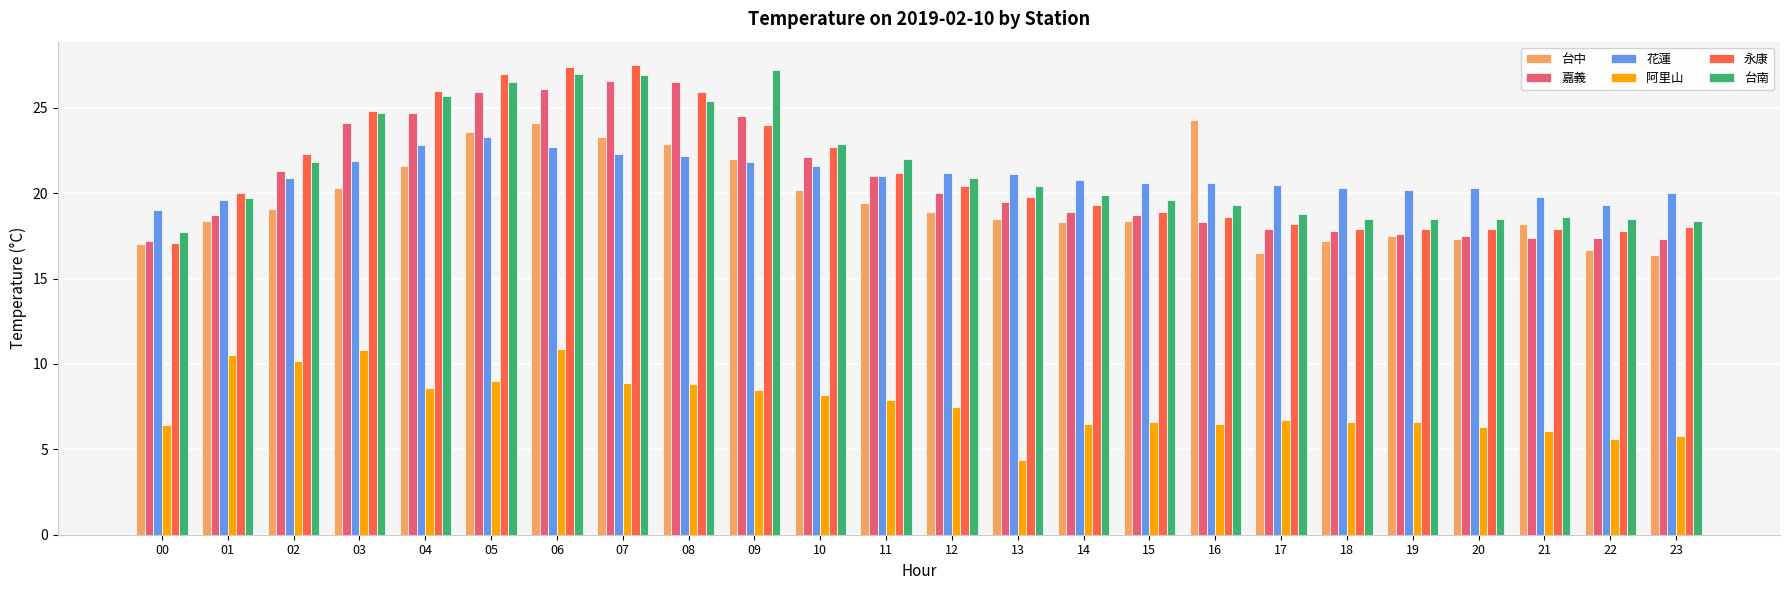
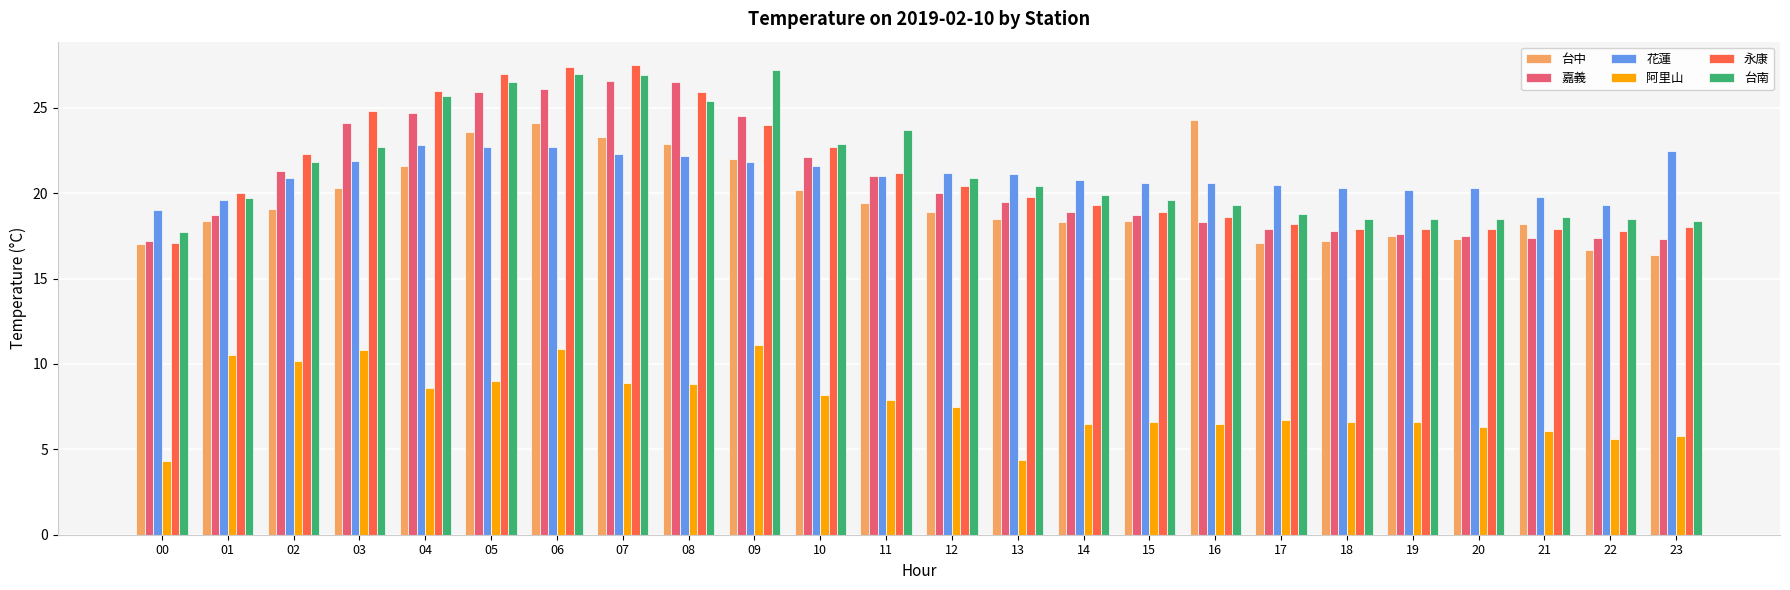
  {
    "台中": {
      "00": 17.0,
      "01": 18.4,
      "02": 19.1,
      "03": 20.3,
      "04": 21.6,
      "05": 23.6,
      "06": 24.1,
      "07": 23.3,
      "08": 22.9,
      "09": 22.0,
      "10": 20.2,
      "11": 19.4,
      "12": 18.9,
      "13": 18.5,
      "14": 18.3,
      "15": 18.4,
      "16": 24.3,
-     "17": 16.5,
+     "17": 17.1,
      "18": 17.2,
      "19": 17.5,
      "20": 17.3,
      "21": 18.2,
      "22": 16.7,
      "23": 16.4
    },
    "花蓮": {
      "00": 19.0,
      "01": 19.6,
      "02": 20.9,
      "03": 21.9,
      "04": 22.8,
-     "05": 23.3,
+     "05": 22.7,
      "06": 22.7,
      "07": 22.3,
      "08": 22.2,
      "09": 21.8,
      "10": 21.6,
      "11": 21.0,
      "12": 21.2,
      "13": 21.1,
      "14": 20.8,
      "15": 20.6,
      "16": 20.6,
      "17": 20.5,
      "18": 20.3,
      "19": 20.2,
      "20": 20.3,
      "21": 19.8,
      "22": 19.3,
-     "23": 20.0
+     "23": 22.5
    },
    "阿里山": {
-     "00": 6.4,
+     "00": 4.3,
      "01": 10.5,
      "02": 10.2,
      "03": 10.8,
      "04": 8.6,
      "05": 9.0,
      "06": 10.9,
      "07": 8.9,
      "08": 8.8,
-     "09": 8.5,
+     "09": 11.1,
      "10": 8.2,
      "11": 7.9,
      "12": 7.5,
      "13": 4.4,
      "14": 6.5,
      "15": 6.6,
      "16": 6.5,
      "17": 6.7,
      "18": 6.6,
      "19": 6.6,
      "20": 6.3,
      "21": 6.1,
      "22": 5.6,
      "23": 5.8
    },
    "台南": {
      "00": 17.7,
      "01": 19.7,
      "02": 21.8,
-     "03": 24.7,
+     "03": 22.7,
      "04": 25.7,
      "05": 26.5,
      "06": 27.0,
      "07": 26.9,
      "08": 25.4,
      "09": 27.2,
      "10": 22.9,
-     "11": 22.0,
+     "11": 23.7,
      "12": 20.9,
      "13": 20.4,
      "14": 19.9,
      "15": 19.6,
      "16": 19.3,
      "17": 18.8,
      "18": 18.5,
      "19": 18.5,
      "20": 18.5,
      "21": 18.6,
      "22": 18.5,
      "23": 18.4
    }
  }
